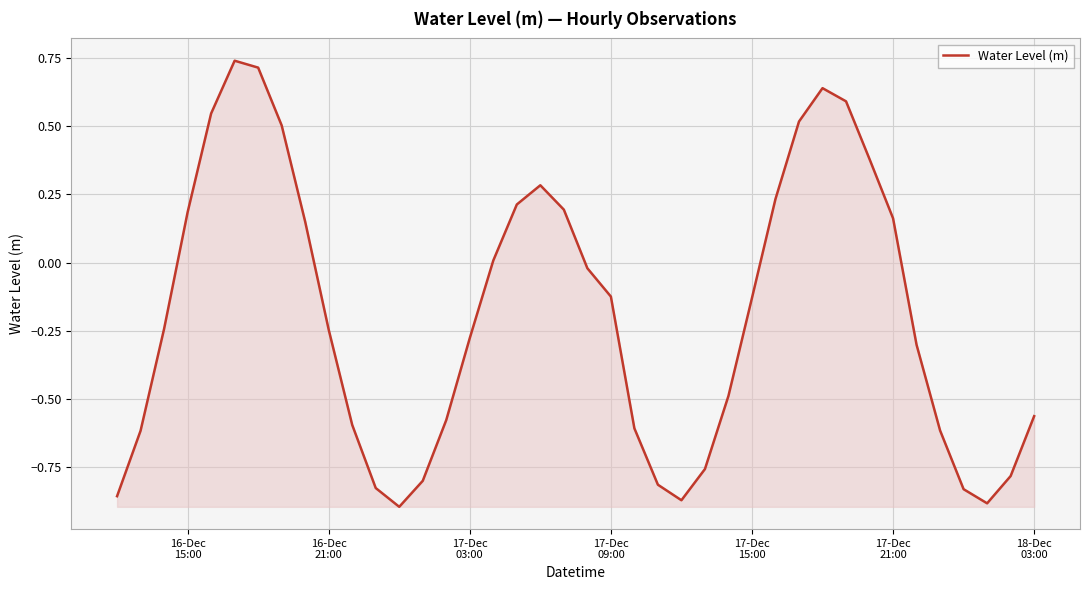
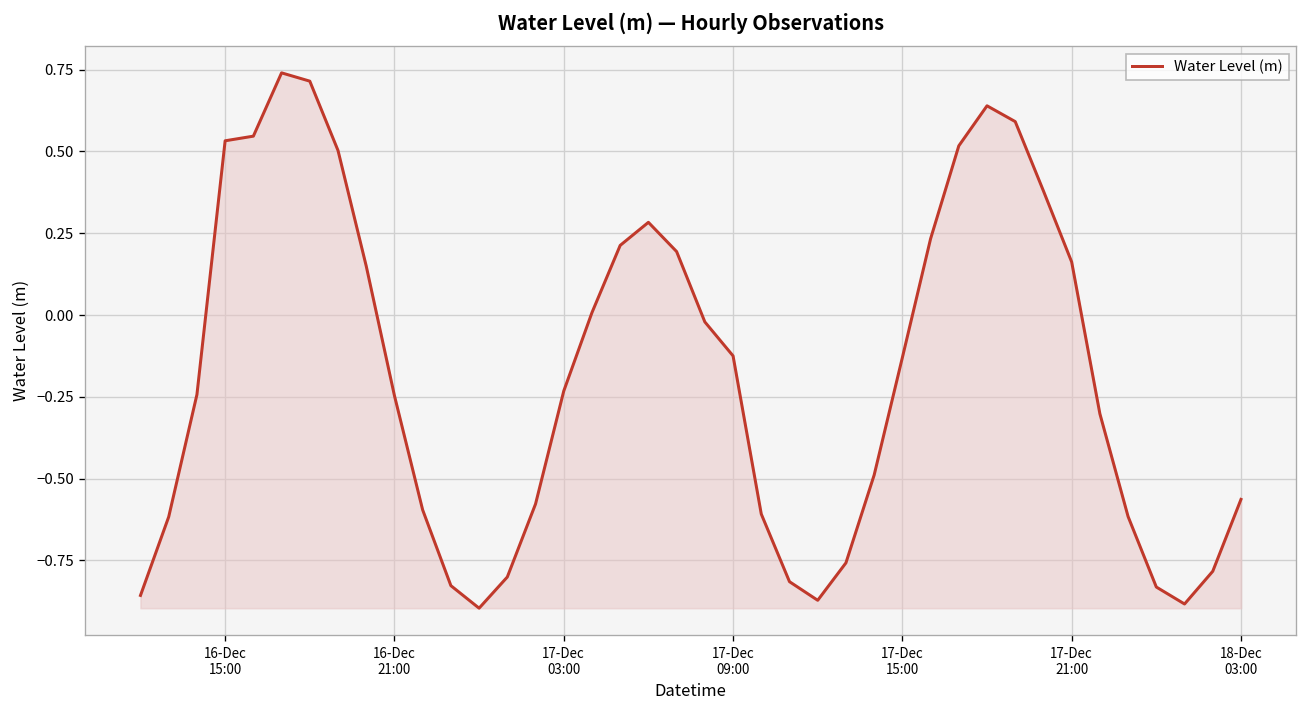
  {
-   "16-Dec 15:00": 0.18,
+   "16-Dec 15:00": 0.53,
    "16-Dec 21:00": -0.25,
-   "17-Dec 03:00": -0.28,
+   "17-Dec 03:00": -0.23,
    "17-Dec 09:00": -0.12,
    "17-Dec 15:00": -0.13,
    "17-Dec 21:00": 0.16,
    "18-Dec 03:00": -0.56
  }
